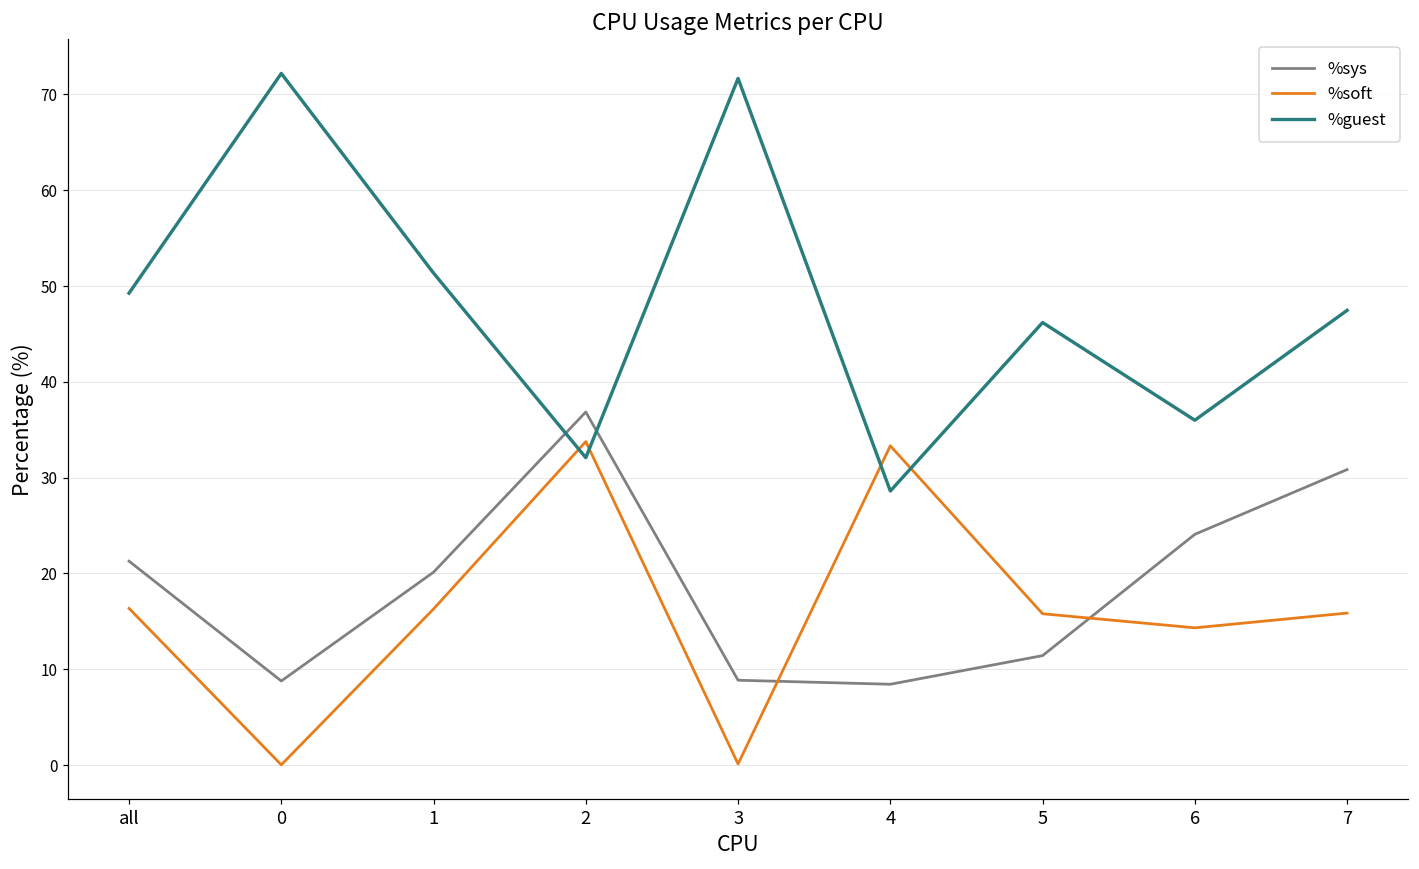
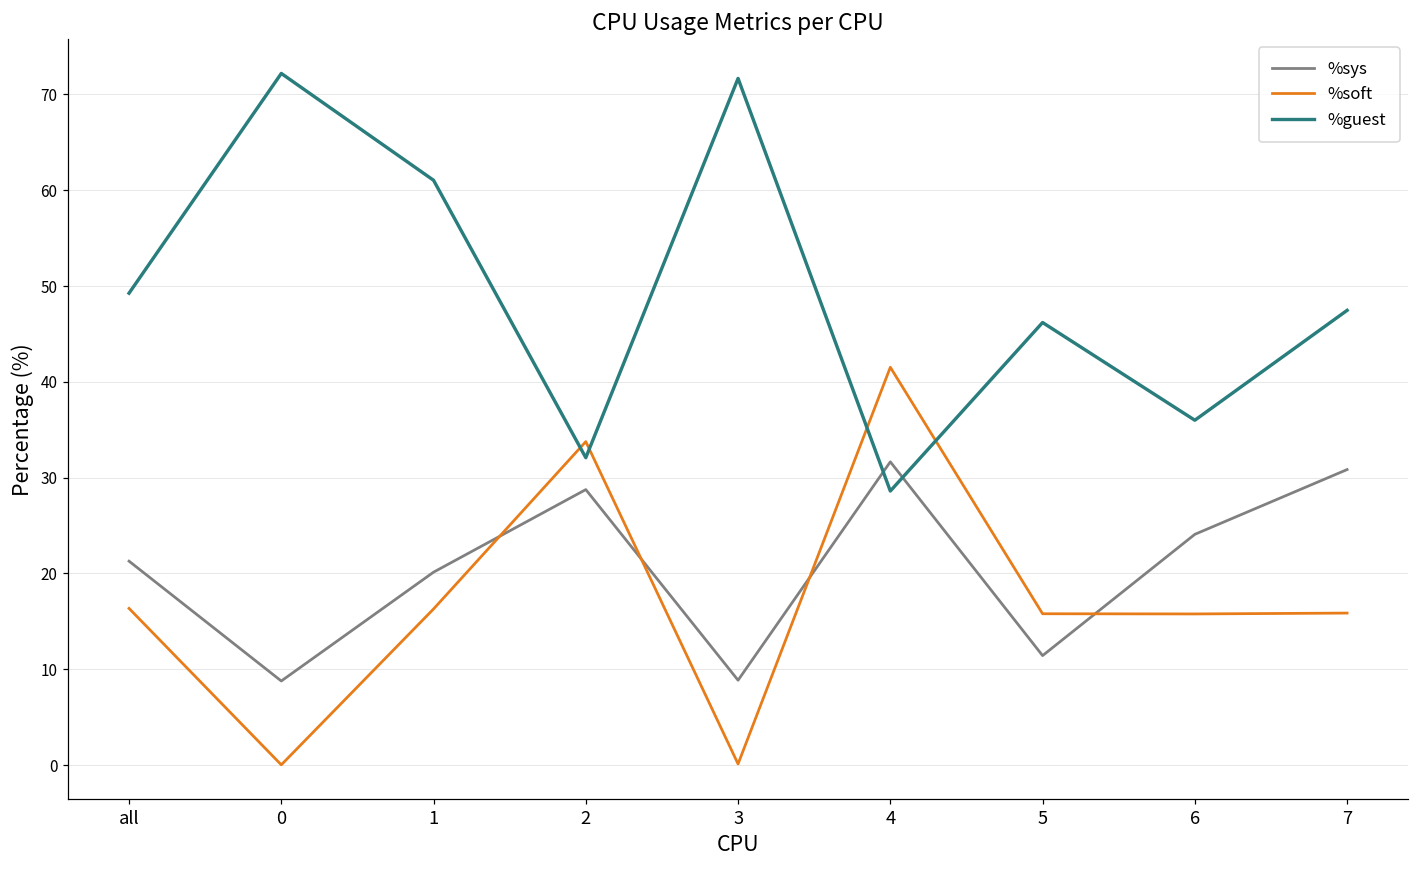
  {
    "%sys": {
      "all": 21,
      "0": 9,
      "1": 20,
-     "2": 37,
+     "2": 29,
      "3": 9,
-     "4": 8,
+     "4": 32,
      "5": 11,
      "6": 24,
      "7": 31
    },
    "%soft": {
      "all": 16,
      "0": 0,
      "1": 16,
      "2": 34,
      "3": 0,
-     "4": 33,
+     "4": 42,
      "5": 16,
-     "6": 14,
+     "6": 16,
      "7": 16
    },
    "%guest": {
      "all": 49,
      "0": 72,
-     "1": 51,
+     "1": 61,
      "2": 32,
      "3": 72,
      "4": 29,
      "5": 46,
      "6": 36,
      "7": 47
    }
  }
